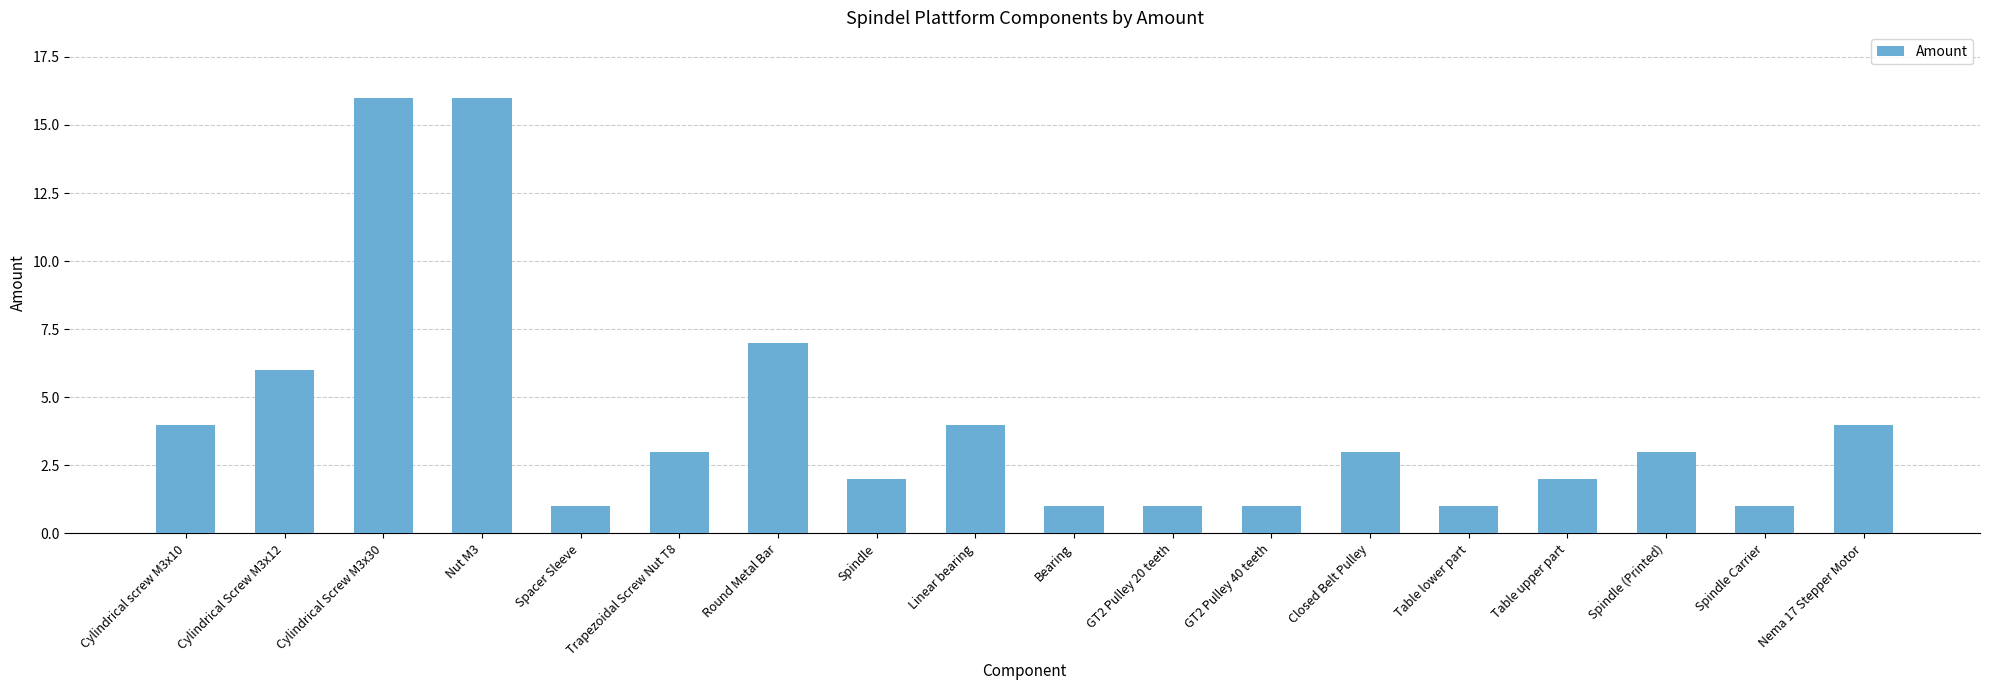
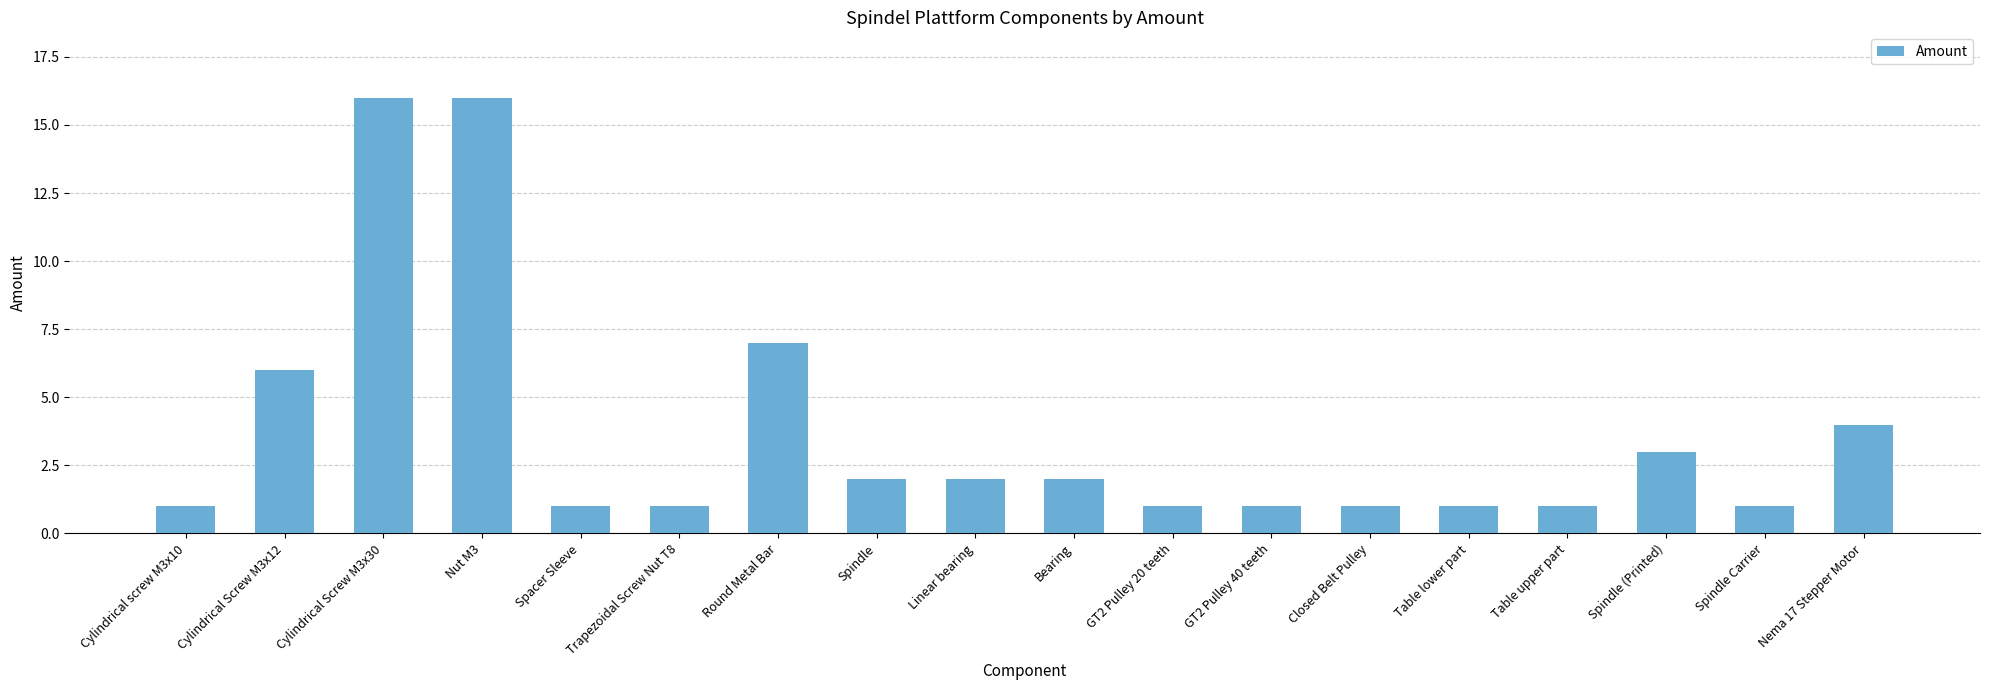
  {
-   "Cylindrical screw M3x10": 4,
+   "Cylindrical screw M3x10": 1,
    "Cylindrical Screw M3x12": 6,
    "Cylindrical Screw M3x30": 16,
    "Nut M3": 16,
    "Spacer Sleeve": 1,
-   "Trapezoidal Screw Nut T8": 3,
+   "Trapezoidal Screw Nut T8": 1,
    "Round Metal Bar": 7,
    "Spindle": 2,
-   "Linear bearing": 4,
-   "Bearing": 1,
+   "Linear bearing": 2,
+   "Bearing": 2,
    "GT2 Pulley 20 teeth": 1,
    "GT2 Pulley 40 teeth": 1,
-   "Closed Belt Pulley": 3,
+   "Closed Belt Pulley": 1,
    "Table lower part": 1,
-   "Table upper part": 2,
+   "Table upper part": 1,
    "Spindle (Printed)": 3,
    "Spindle Carrier": 1,
    "Nema 17 Stepper Motor": 4
  }
